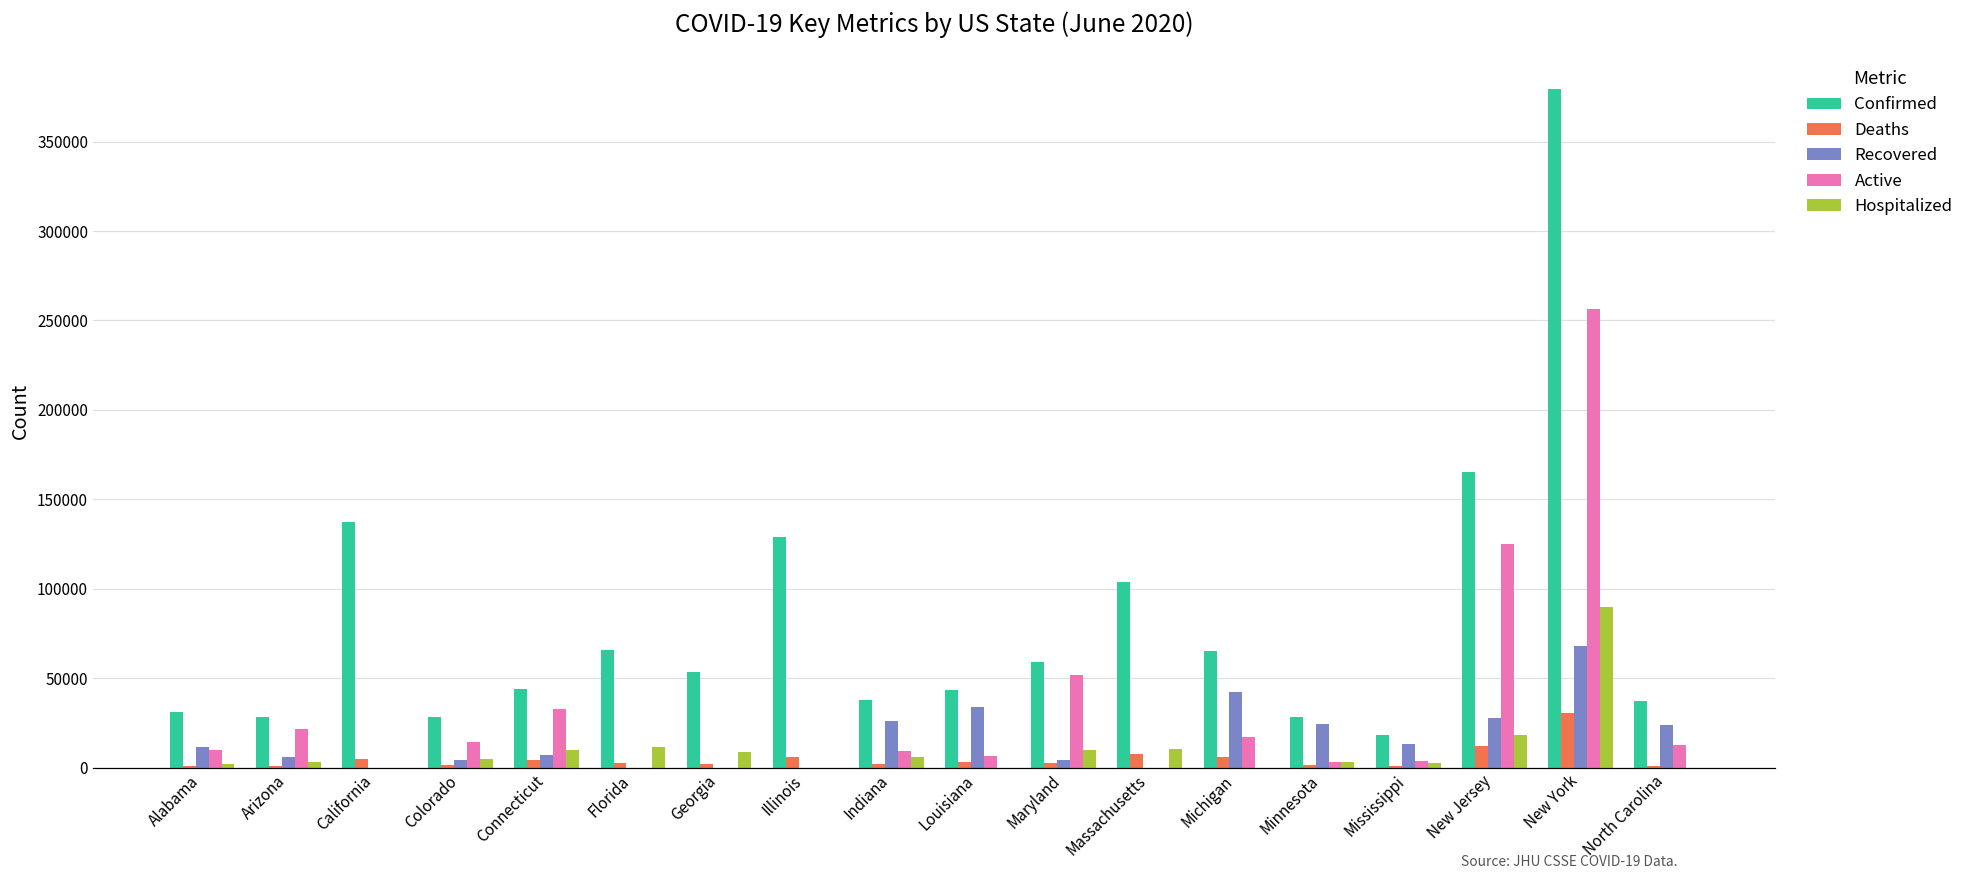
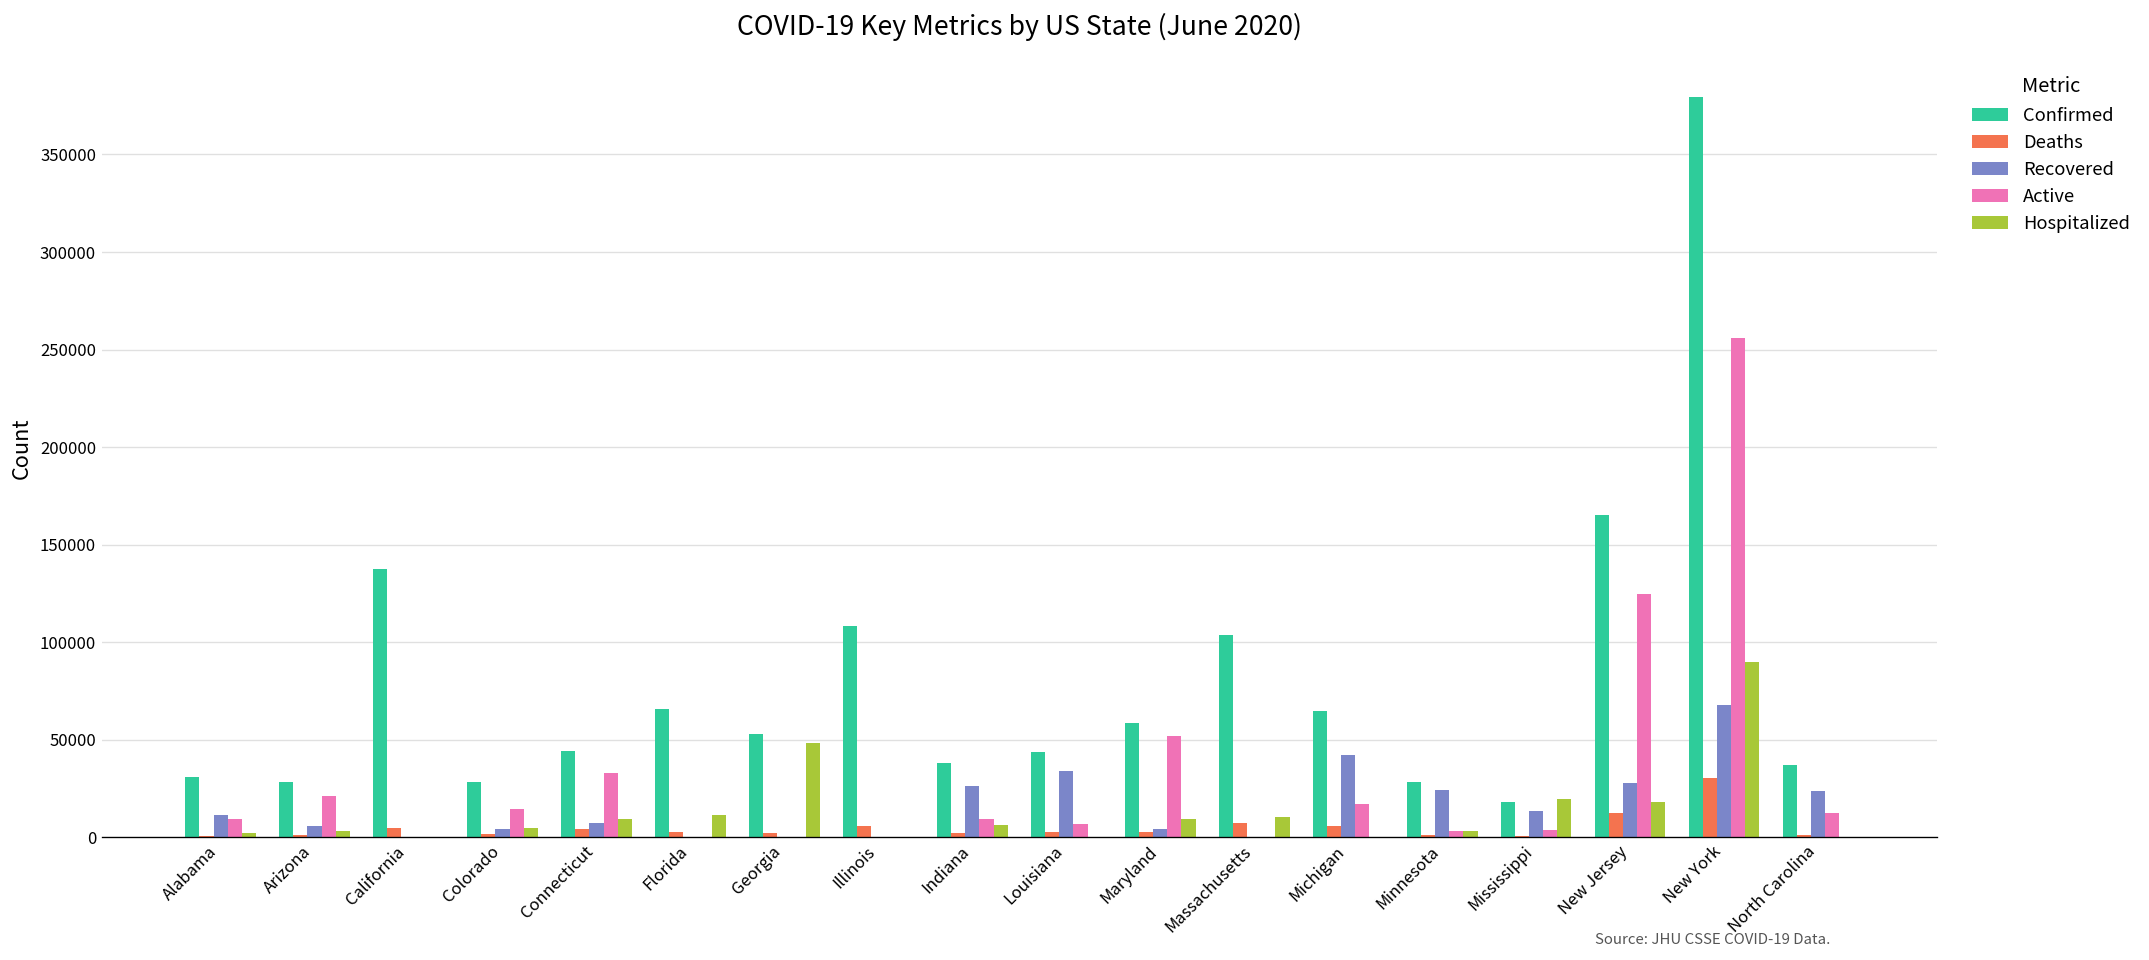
  {
    "Confirmed": {
      "Alabama": 31000,
      "Arizona": 28000,
      "California": 138000,
      "Colorado": 28000,
      "Connecticut": 44000,
      "Florida": 66000,
      "Georgia": 53000,
-     "Illinois": 129000,
+     "Illinois": 108000,
      "Indiana": 38000,
      "Louisiana": 44000,
      "Maryland": 59000,
      "Massachusetts": 104000,
      "Michigan": 65000,
      "Minnesota": 29000,
      "Mississippi": 18000,
      "New Jersey": 165000,
      "New York": 379000,
      "North Carolina": 37000
    },
    "Deaths": {
      "California": 5000,
      "Colorado": 2000,
      "Connecticut": 4000,
      "Florida": 3000,
      "Georgia": 2000,
      "Illinois": 6000,
      "Indiana": 2000,
      "Louisiana": 3000,
      "Maryland": 3000,
      "Massachusetts": 7000,
      "Michigan": 6000,
      "New Jersey": 12000,
      "New York": 30000
    },
    "Recovered": {
      "Alabama": 11000,
      "Arizona": 6000,
      "California": 0,
      "Colorado": 4000,
      "Connecticut": 7000,
      "Florida": 0,
      "Georgia": 0,
      "Illinois": 0,
      "Indiana": 26000,
      "Louisiana": 34000,
      "Maryland": 4000,
      "Massachusetts": 0,
      "Michigan": 42000,
      "Minnesota": 24000,
      "Mississippi": 13000,
      "New Jersey": 28000,
      "New York": 68000,
      "North Carolina": 24000
    },
    "Active": {
      "Alabama": 10000,
      "Arizona": 21000,
      "California": 0,
      "Colorado": 15000,
      "Connecticut": 33000,
      "Florida": 0,
      "Georgia": 0,
      "Illinois": 0,
      "Indiana": 10000,
      "Louisiana": 7000,
      "Maryland": 52000,
      "Massachusetts": 0,
      "Michigan": 17000,
      "Minnesota": 3000,
      "Mississippi": 4000,
      "New Jersey": 125000,
      "New York": 256000,
      "North Carolina": 13000
    },
    "Hospitalized": {
      "Alabama": 2000,
      "Arizona": 3000,
      "California": 0,
      "Colorado": 5000,
      "Connecticut": 10000,
      "Florida": 11000,
-     "Georgia": 9000,
+     "Georgia": 48000,
      "Illinois": 0,
      "Indiana": 6000,
      "Louisiana": 0,
      "Maryland": 10000,
      "Massachusetts": 11000,
      "Michigan": 0,
      "Minnesota": 3000,
-     "Mississippi": 3000,
+     "Mississippi": 20000,
      "New Jersey": 18000,
      "New York": 90000,
      "North Carolina": 0
    }
  }
